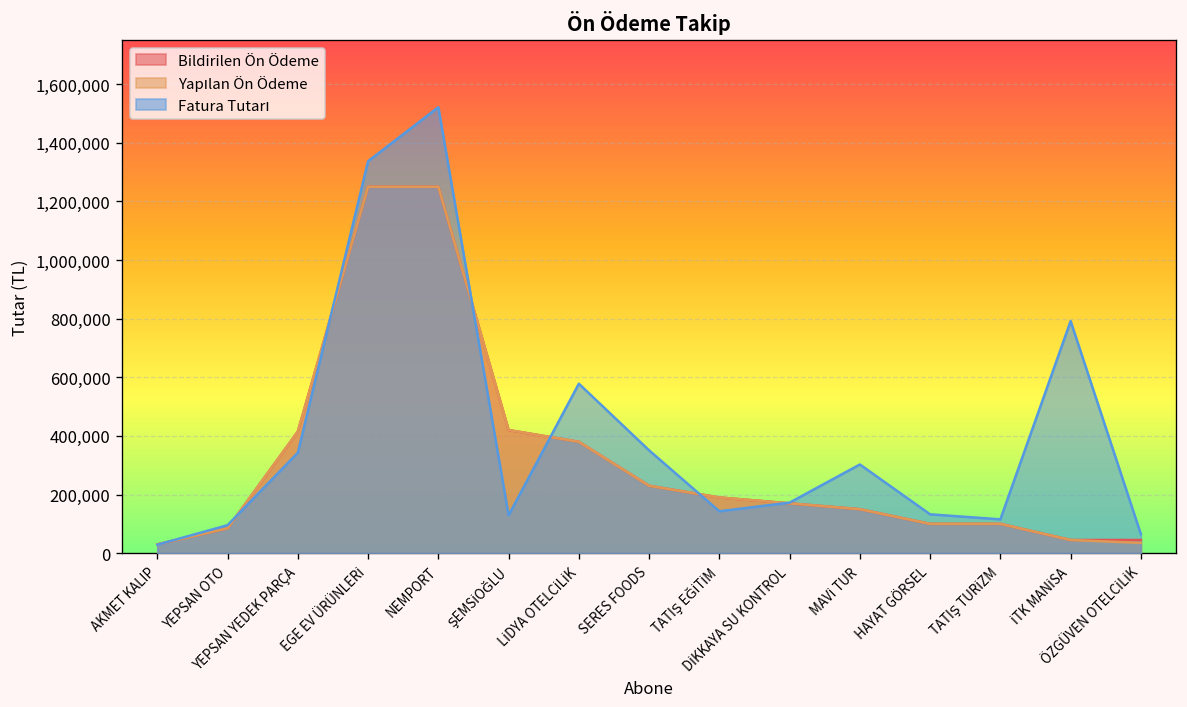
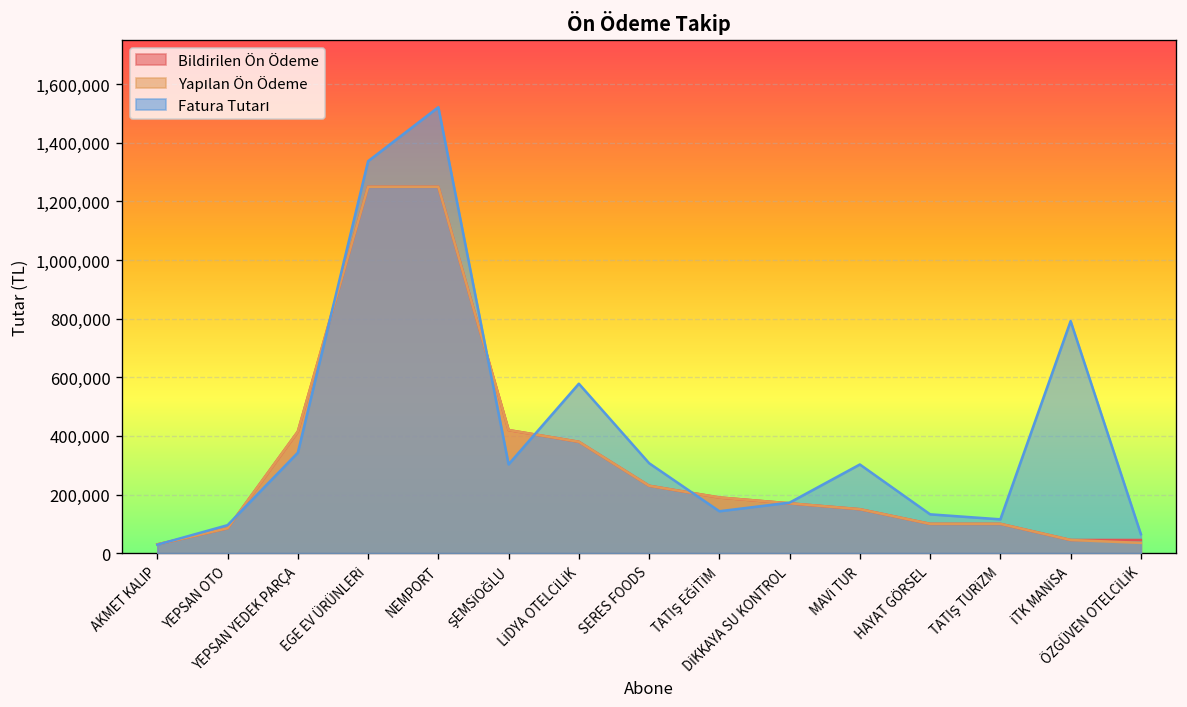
  {
    "Fatura Tutarı": {
      "YEPSAN YEDEK PARÇA": "340,000",
      "EGE EV ÜRÜNLERİ": "1,340,000",
      "NEMPORT": "1,520,000",
-     "ŞEMSİOĞLU": "130,000",
+     "ŞEMSİOĞLU": "300,000",
      "LİDYA OTELCİLİK": "580,000",
-     "SERES FOODS": "350,000",
+     "SERES FOODS": "310,000",
      "TATIŞ EĞİTİM": "140,000",
      "MAVİ TUR": "300,000",
      "HAYAT GÖRSEL": "130,000",
      "TATIŞ TURİZM": "120,000",
      "İTK MANİSA": "790,000",
      "ÖZGÜVEN OTELCİLİK": "60,000"
    }
  }
